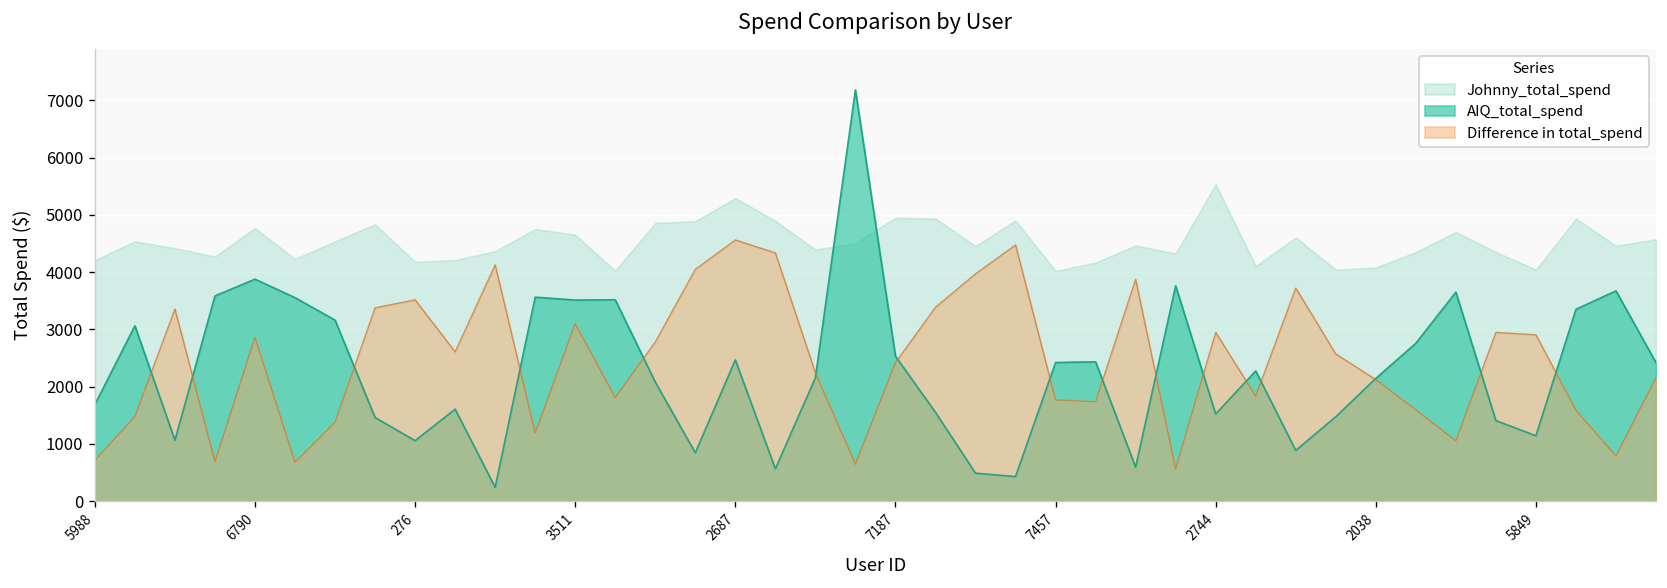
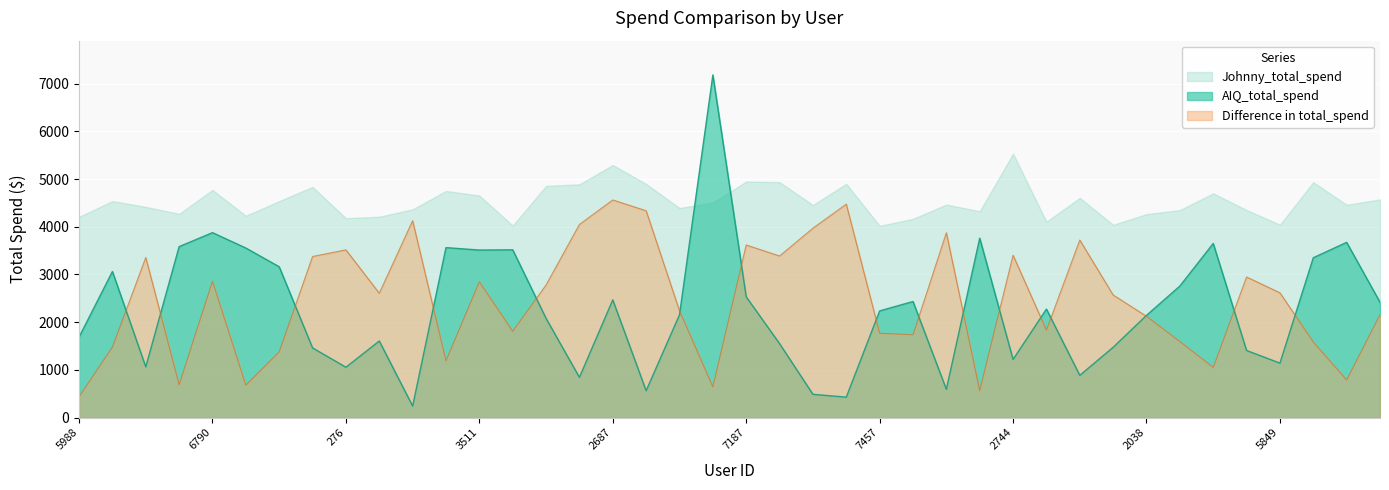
  {
    "Johnny_total_spend": {
      "5988": 4200,
      "6790": 4800,
      "276": 4200,
      "3511": 4700,
      "2687": 5300,
      "7187": 4900,
      "7457": 4000,
      "2744": 5500,
-     "2038": 4100,
+     "2038": 4300,
      "5849": 4000
    },
    "AIQ_total_spend": {
      "5988": 1700,
      "6790": 3900,
      "276": 1100,
      "3511": 3500,
      "2687": 2500,
      "7187": 2500,
-     "7457": 2400,
-     "2744": 1500,
+     "7457": 2200,
+     "2744": 1200,
      "5849": 1100
    },
    "Difference in total_spend": {
-     "5988": 700,
+     "5988": 400,
      "6790": 2900,
      "276": 3500,
-     "3511": 3100,
+     "3511": 2800,
      "2687": 4600,
-     "7187": 2400,
+     "7187": 3600,
      "7457": 1800,
-     "2744": 2900,
-     "5849": 2900
+     "2744": 3400,
+     "5849": 2600
    }
  }
